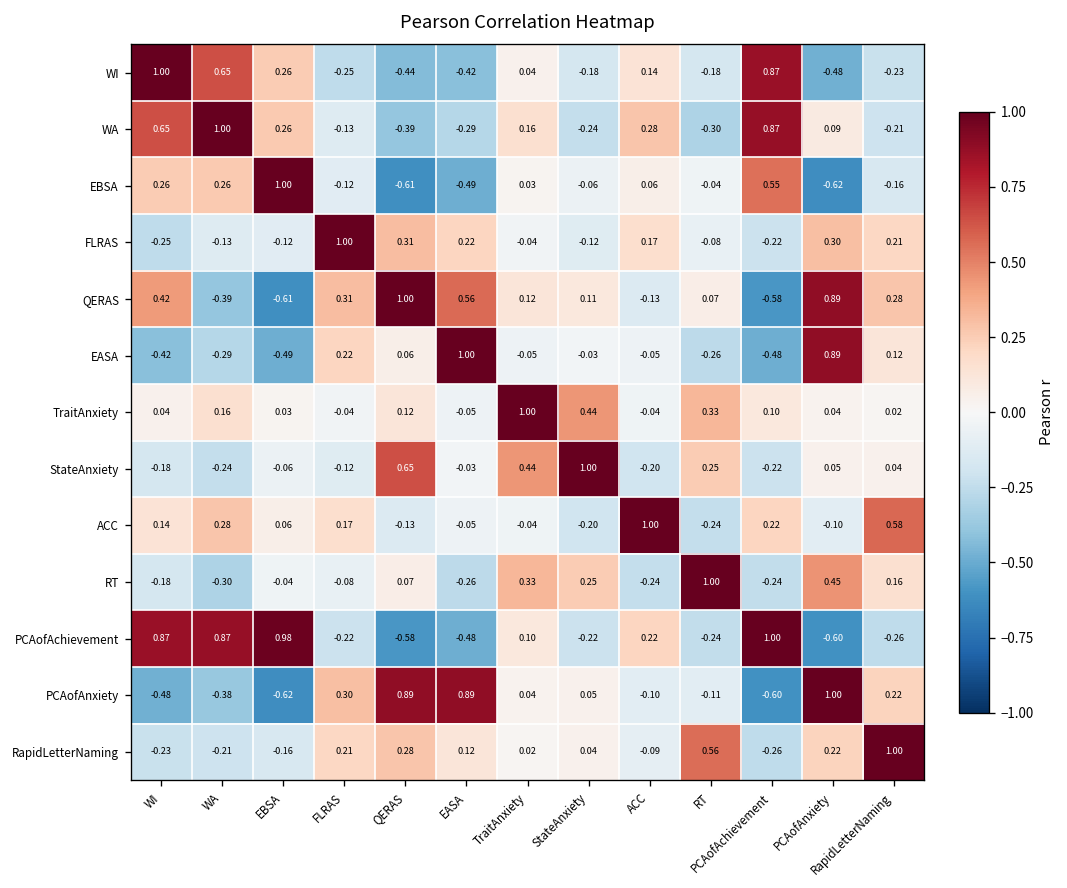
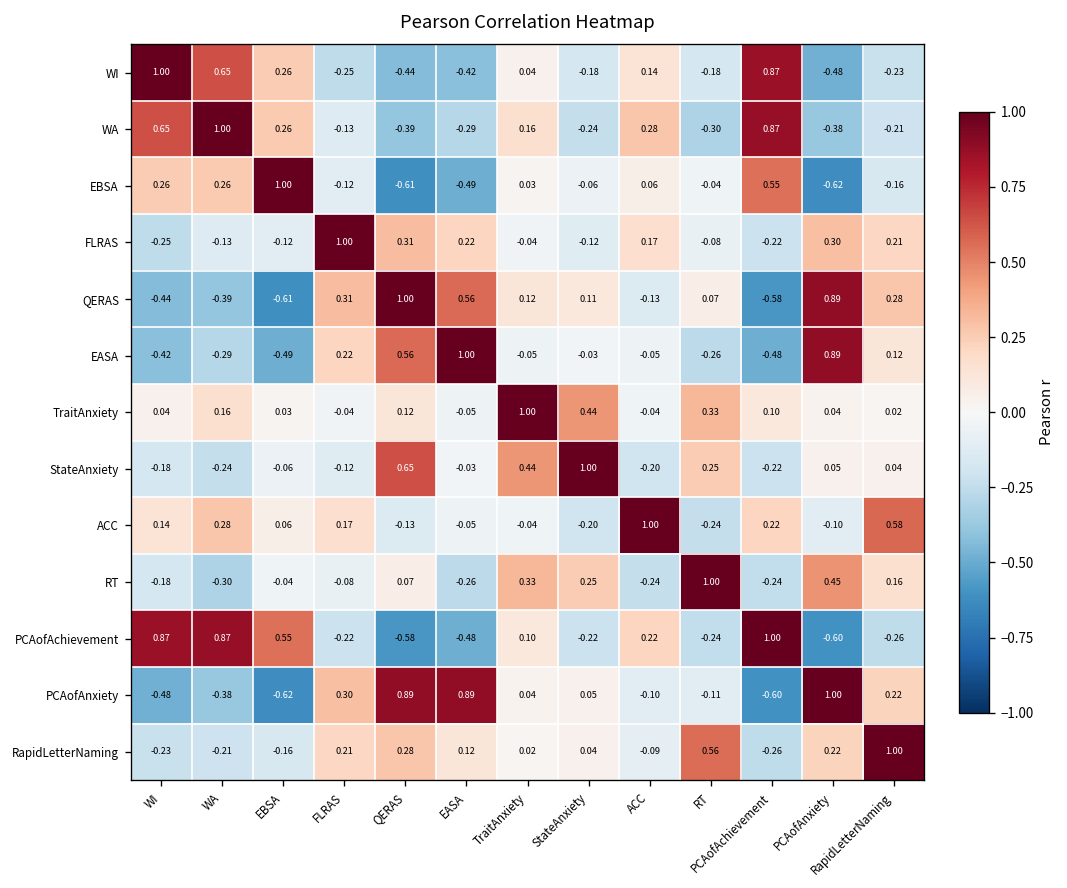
  {
    "WI": {
      "WI": 1.00,
      "WA": 0.65,
      "EBSA": 0.26,
      "FLRAS": -0.25,
      "QERAS": -0.44,
      "EASA": -0.42,
      "TraitAnxiety": 0.04,
      "StateAnxiety": -0.18,
      "ACC": 0.14,
      "RT": -0.18,
      "PCAofAchievement": 0.87,
      "PCAofAnxiety": -0.48,
      "RapidLetterNaming": -0.23
    },
    "WA": {
      "WI": 0.65,
      "WA": 1.00,
      "EBSA": 0.26,
      "FLRAS": -0.13,
      "QERAS": -0.39,
      "EASA": -0.29,
      "TraitAnxiety": 0.16,
      "StateAnxiety": -0.24,
      "ACC": 0.28,
      "RT": -0.30,
      "PCAofAchievement": 0.87,
-     "PCAofAnxiety": 0.09,
+     "PCAofAnxiety": -0.38,
      "RapidLetterNaming": -0.21
    },
    "EBSA": {
      "WI": 0.26,
      "WA": 0.26,
      "EBSA": 1.00,
      "FLRAS": -0.12,
      "QERAS": -0.61,
      "EASA": -0.49,
      "TraitAnxiety": 0.03,
      "StateAnxiety": -0.06,
      "ACC": 0.06,
      "RT": -0.04,
      "PCAofAchievement": 0.55,
      "PCAofAnxiety": -0.62,
      "RapidLetterNaming": -0.16
    },
    "FLRAS": {
      "WI": -0.25,
      "WA": -0.13,
      "EBSA": -0.12,
      "FLRAS": 1.00,
      "QERAS": 0.31,
      "EASA": 0.22,
      "TraitAnxiety": -0.04,
      "StateAnxiety": -0.12,
      "ACC": 0.17,
      "RT": -0.08,
      "PCAofAchievement": -0.22,
      "PCAofAnxiety": 0.30,
      "RapidLetterNaming": 0.21
    },
    "QERAS": {
-     "WI": 0.42,
+     "WI": -0.44,
      "WA": -0.39,
      "EBSA": -0.61,
      "FLRAS": 0.31,
      "QERAS": 1.00,
      "EASA": 0.56,
      "TraitAnxiety": 0.12,
      "StateAnxiety": 0.11,
      "ACC": -0.13,
      "RT": 0.07,
      "PCAofAchievement": -0.58,
      "PCAofAnxiety": 0.89,
      "RapidLetterNaming": 0.28
    },
    "EASA": {
      "WI": -0.42,
      "WA": -0.29,
      "EBSA": -0.49,
      "FLRAS": 0.22,
-     "QERAS": 0.06,
+     "QERAS": 0.56,
      "EASA": 1.00,
      "TraitAnxiety": -0.05,
      "StateAnxiety": -0.03,
      "ACC": -0.05,
      "RT": -0.26,
      "PCAofAchievement": -0.48,
      "PCAofAnxiety": 0.89,
      "RapidLetterNaming": 0.12
    },
    "TraitAnxiety": {
      "WI": 0.04,
      "WA": 0.16,
      "EBSA": 0.03,
      "FLRAS": -0.04,
      "QERAS": 0.12,
      "EASA": -0.05,
      "TraitAnxiety": 1.00,
      "StateAnxiety": 0.44,
      "ACC": -0.04,
      "RT": 0.33,
      "PCAofAchievement": 0.10,
      "PCAofAnxiety": 0.04,
      "RapidLetterNaming": 0.02
    },
    "StateAnxiety": {
      "WI": -0.18,
      "WA": -0.24,
      "EBSA": -0.06,
      "FLRAS": -0.12,
      "QERAS": 0.65,
      "EASA": -0.03,
      "TraitAnxiety": 0.44,
      "StateAnxiety": 1.00,
      "ACC": -0.20,
      "RT": 0.25,
      "PCAofAchievement": -0.22,
      "PCAofAnxiety": 0.05,
      "RapidLetterNaming": 0.04
    },
    "ACC": {
      "WI": 0.14,
      "WA": 0.28,
      "EBSA": 0.06,
      "FLRAS": 0.17,
      "QERAS": -0.13,
      "EASA": -0.05,
      "TraitAnxiety": -0.04,
      "StateAnxiety": -0.20,
      "ACC": 1.00,
      "RT": -0.24,
      "PCAofAchievement": 0.22,
      "PCAofAnxiety": -0.10,
      "RapidLetterNaming": 0.58
    },
    "RT": {
      "WI": -0.18,
      "WA": -0.30,
      "EBSA": -0.04,
      "FLRAS": -0.08,
      "QERAS": 0.07,
      "EASA": -0.26,
      "TraitAnxiety": 0.33,
      "StateAnxiety": 0.25,
      "ACC": -0.24,
      "RT": 1.00,
      "PCAofAchievement": -0.24,
      "PCAofAnxiety": 0.45,
      "RapidLetterNaming": 0.16
    },
    "PCAofAchievement": {
      "WI": 0.87,
      "WA": 0.87,
-     "EBSA": 0.98,
+     "EBSA": 0.55,
      "FLRAS": -0.22,
      "QERAS": -0.58,
      "EASA": -0.48,
      "TraitAnxiety": 0.10,
      "StateAnxiety": -0.22,
      "ACC": 0.22,
      "RT": -0.24,
      "PCAofAchievement": 1.00,
      "PCAofAnxiety": -0.60,
      "RapidLetterNaming": -0.26
    },
    "PCAofAnxiety": {
      "WI": -0.48,
      "WA": -0.38,
      "EBSA": -0.62,
      "FLRAS": 0.30,
      "QERAS": 0.89,
      "EASA": 0.89,
      "TraitAnxiety": 0.04,
      "StateAnxiety": 0.05,
      "ACC": -0.10,
      "RT": -0.11,
      "PCAofAchievement": -0.60,
      "PCAofAnxiety": 1.00,
      "RapidLetterNaming": 0.22
    },
    "RapidLetterNaming": {
      "WI": -0.23,
      "WA": -0.21,
      "EBSA": -0.16,
      "FLRAS": 0.21,
      "QERAS": 0.28,
      "EASA": 0.12,
      "TraitAnxiety": 0.02,
      "StateAnxiety": 0.04,
      "ACC": -0.09,
      "RT": 0.56,
      "PCAofAchievement": -0.26,
      "PCAofAnxiety": 0.22,
      "RapidLetterNaming": 1.00
    }
  }
